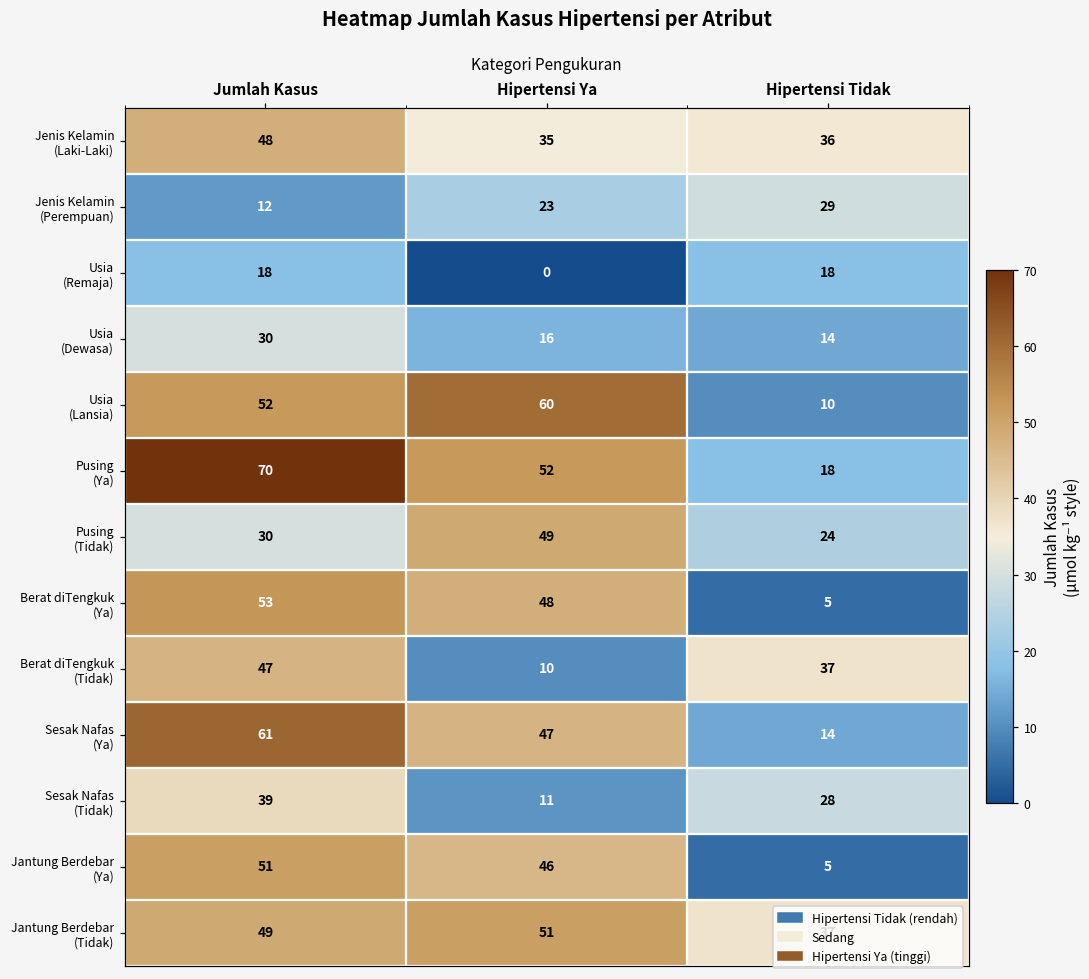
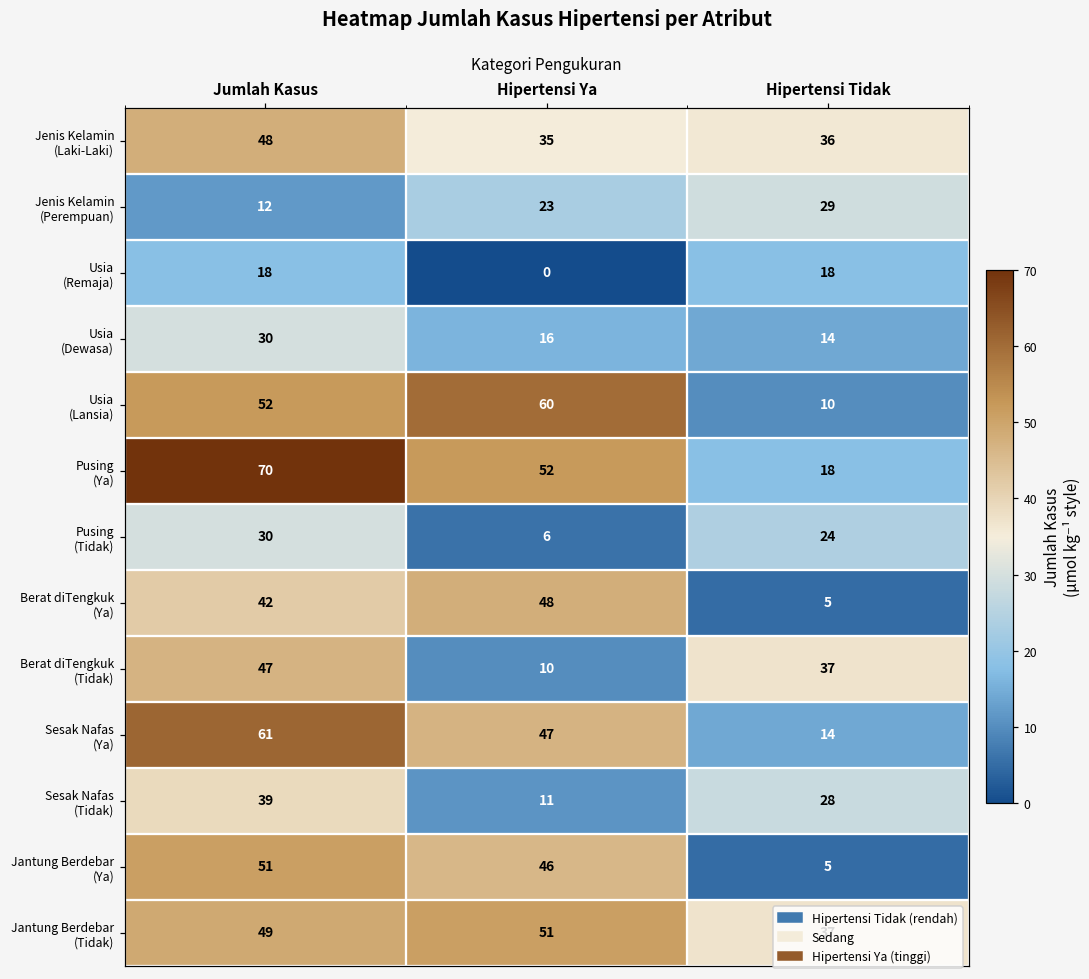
  {
    "Jenis Kelamin (Laki-Laki)": {
      "Jumlah Kasus": 48,
      "Hipertensi Ya": 35,
      "Hipertensi Tidak": 36
    },
    "Jenis Kelamin (Perempuan)": {
      "Jumlah Kasus": 12,
      "Hipertensi Ya": 23,
      "Hipertensi Tidak": 29
    },
    "Usia (Remaja)": {
      "Jumlah Kasus": 18,
      "Hipertensi Ya": 0,
      "Hipertensi Tidak": 18
    },
    "Usia (Dewasa)": {
      "Jumlah Kasus": 30,
      "Hipertensi Ya": 16,
      "Hipertensi Tidak": 14
    },
    "Usia (Lansia)": {
      "Jumlah Kasus": 52,
      "Hipertensi Ya": 60,
      "Hipertensi Tidak": 10
    },
    "Pusing (Ya)": {
      "Jumlah Kasus": 70,
      "Hipertensi Ya": 52,
      "Hipertensi Tidak": 18
    },
    "Pusing (Tidak)": {
      "Jumlah Kasus": 30,
-     "Hipertensi Ya": 49,
+     "Hipertensi Ya": 6,
      "Hipertensi Tidak": 24
    },
    "Berat diTengkuk (Ya)": {
-     "Jumlah Kasus": 53,
+     "Jumlah Kasus": 42,
      "Hipertensi Ya": 48,
      "Hipertensi Tidak": 5
    },
    "Berat diTengkuk (Tidak)": {
      "Jumlah Kasus": 47,
      "Hipertensi Ya": 10,
      "Hipertensi Tidak": 37
    },
    "Sesak Nafas (Ya)": {
      "Jumlah Kasus": 61,
      "Hipertensi Ya": 47,
      "Hipertensi Tidak": 14
    },
    "Sesak Nafas (Tidak)": {
      "Jumlah Kasus": 39,
      "Hipertensi Ya": 11,
      "Hipertensi Tidak": 28
    },
    "Jantung Berdebar (Ya)": {
      "Jumlah Kasus": 51,
      "Hipertensi Ya": 46,
      "Hipertensi Tidak": 5
    },
    "Jantung Berdebar (Tidak)": {
      "Jumlah Kasus": 49,
      "Hipertensi Ya": 51
    }
  }
